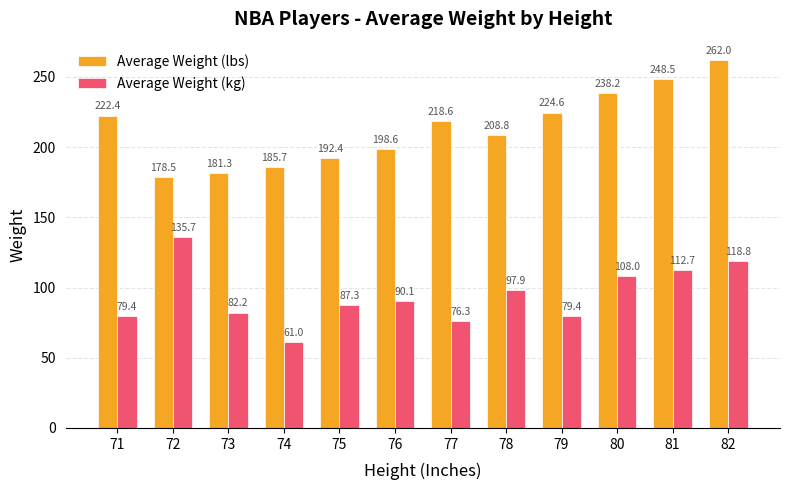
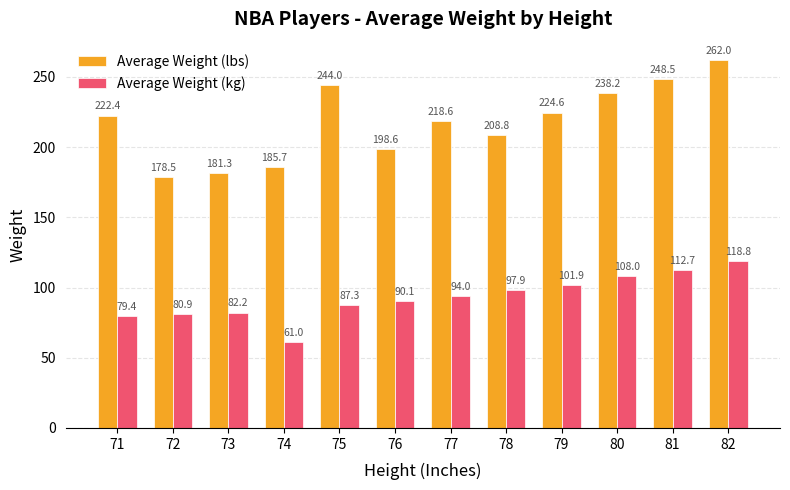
  {
    "Average Weight (lbs)": {
      "71": 222.4,
      "72": 178.5,
      "73": 181.3,
      "74": 185.7,
-     "75": 192.4,
+     "75": 244.0,
      "76": 198.6,
      "77": 218.6,
      "78": 208.8,
      "79": 224.6,
      "80": 238.2,
      "81": 248.5,
      "82": 262.0
    },
    "Average Weight (kg)": {
      "71": 79.4,
-     "72": 135.7,
+     "72": 80.9,
      "73": 82.2,
      "74": 61.0,
      "75": 87.3,
      "76": 90.1,
-     "77": 76.3,
+     "77": 94.0,
      "78": 97.9,
-     "79": 79.4,
+     "79": 101.9,
      "80": 108.0,
      "81": 112.7,
      "82": 118.8
    }
  }
